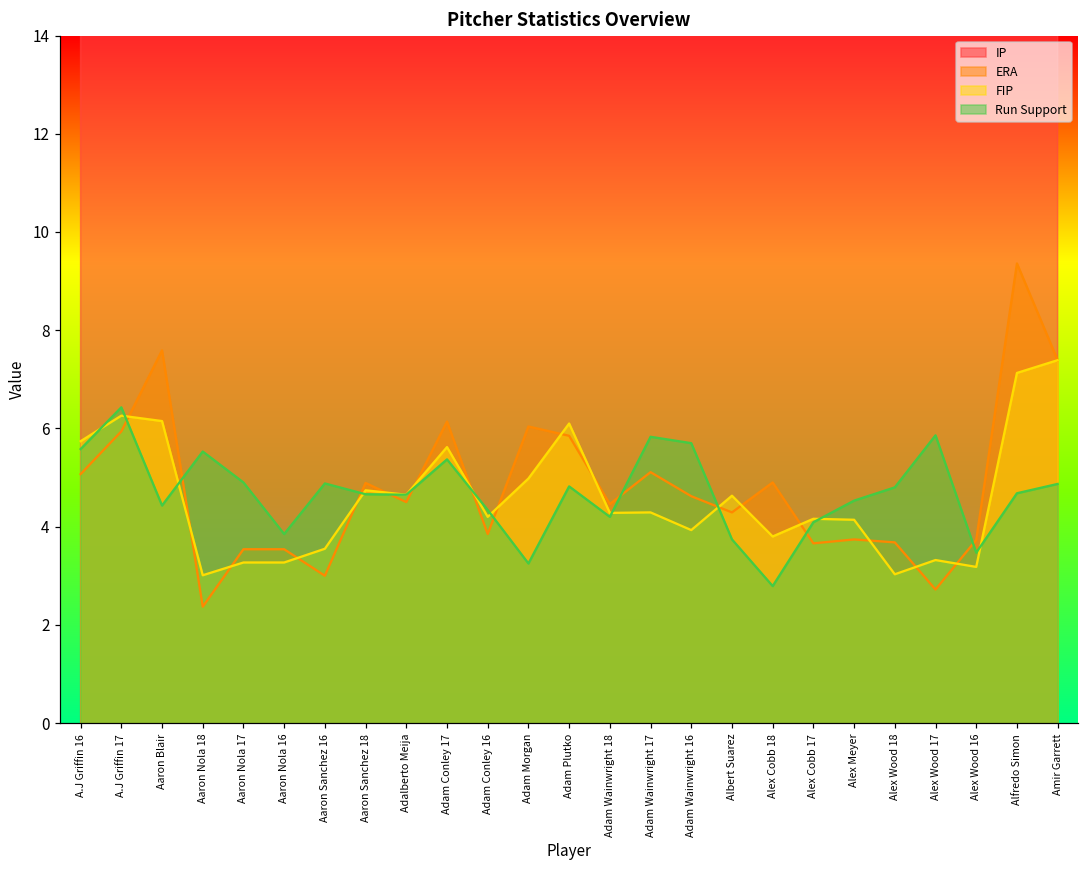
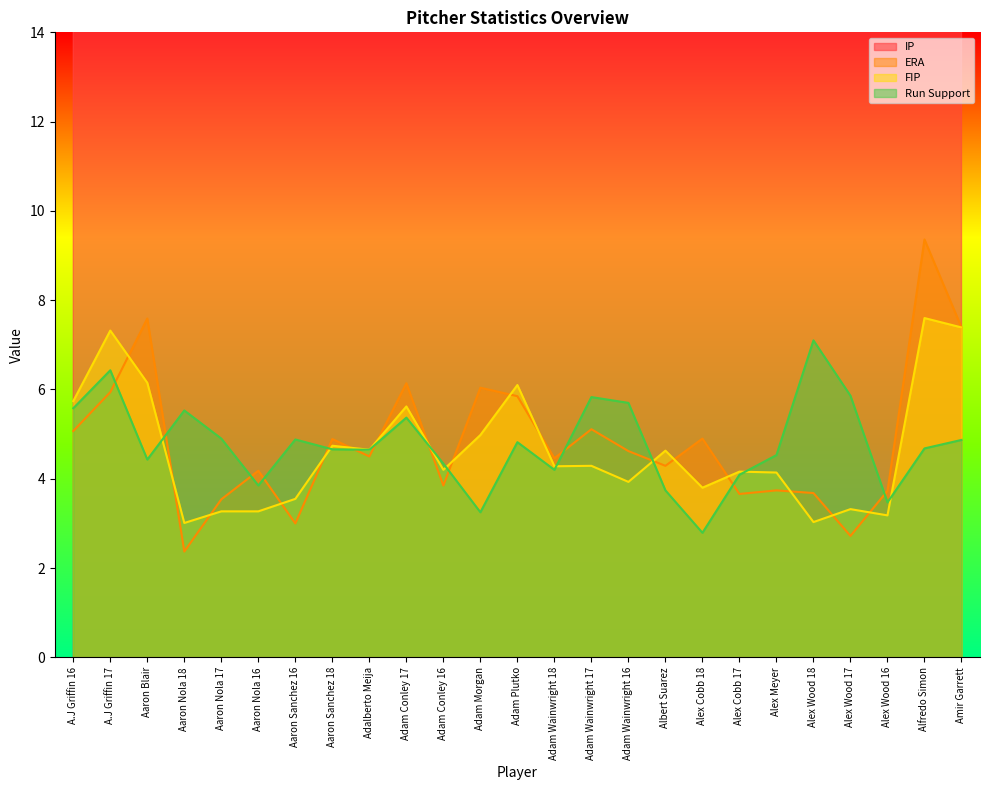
  {
    "ERA": {
      "A.J Griffin 16": 5.1,
      "A.J Griffin 17": 5.9,
      "Aaron Blair": 7.6,
      "Aaron Nola 18": 2.4,
      "Aaron Nola 17": 3.5,
-     "Aaron Nola 16": 3.5,
+     "Aaron Nola 16": 4.2,
      "Aaron Sanchez 16": 3.0,
      "Aaron Sanchez 18": 4.9,
      "Adalberto Meija": 4.5,
      "Adam Conley 17": 6.1,
      "Adam Conley 16": 3.9,
      "Adam Morgan": 6.0,
      "Adam Plutko": 5.9,
      "Adam Wainwright 18": 4.5,
      "Adam Wainwright 17": 5.1,
      "Adam Wainwright 16": 4.6,
      "Albert Suarez": 4.3,
      "Alex Cobb 18": 4.9,
      "Alex Cobb 17": 3.7,
      "Alex Meyer": 3.7,
      "Alex Wood 18": 3.7,
      "Alex Wood 17": 2.7,
      "Alex Wood 16": 3.7,
      "Alfredo Simon": 9.4
    },
    "FIP": {
      "A.J Griffin 16": 5.7,
-     "A.J Griffin 17": 6.3,
+     "A.J Griffin 17": 7.3,
      "Aaron Blair": 6.2,
      "Aaron Nola 18": 3.0,
      "Aaron Nola 17": 3.3,
      "Aaron Nola 16": 3.3,
      "Aaron Sanchez 16": 3.6,
      "Aaron Sanchez 18": 4.7,
      "Adam Conley 17": 5.6,
      "Adam Conley 16": 4.2,
      "Adam Morgan": 5.0,
      "Adam Plutko": 6.1,
      "Adam Wainwright 18": 4.3,
      "Adam Wainwright 17": 4.3,
      "Adam Wainwright 16": 3.9,
      "Albert Suarez": 4.6,
      "Alex Cobb 18": 3.8,
      "Alex Cobb 17": 4.2,
      "Alex Meyer": 4.1,
      "Alex Wood 18": 3.0,
      "Alex Wood 17": 3.3,
      "Alex Wood 16": 3.2,
-     "Alfredo Simon": 7.1
+     "Alfredo Simon": 7.6
    },
    "Run Support": {
      "A.J Griffin 16": 5.6,
      "A.J Griffin 17": 6.4,
      "Aaron Blair": 4.4,
      "Aaron Nola 18": 5.5,
      "Aaron Nola 17": 4.9,
      "Aaron Nola 16": 3.9,
      "Aaron Sanchez 16": 4.9,
      "Aaron Sanchez 18": 4.7,
      "Adam Conley 17": 5.4,
      "Adam Conley 16": 4.3,
      "Adam Morgan": 3.3,
      "Adam Plutko": 4.8,
      "Adam Wainwright 18": 4.2,
      "Adam Wainwright 17": 5.8,
      "Adam Wainwright 16": 5.7,
      "Albert Suarez": 3.7,
      "Alex Cobb 18": 2.8,
      "Alex Cobb 17": 4.1,
      "Alex Meyer": 4.5,
-     "Alex Wood 18": 4.8,
+     "Alex Wood 18": 7.1,
      "Alex Wood 17": 5.9,
      "Alex Wood 16": 3.5,
      "Alfredo Simon": 4.7,
      "Amir Garrett": 4.9
    }
  }
